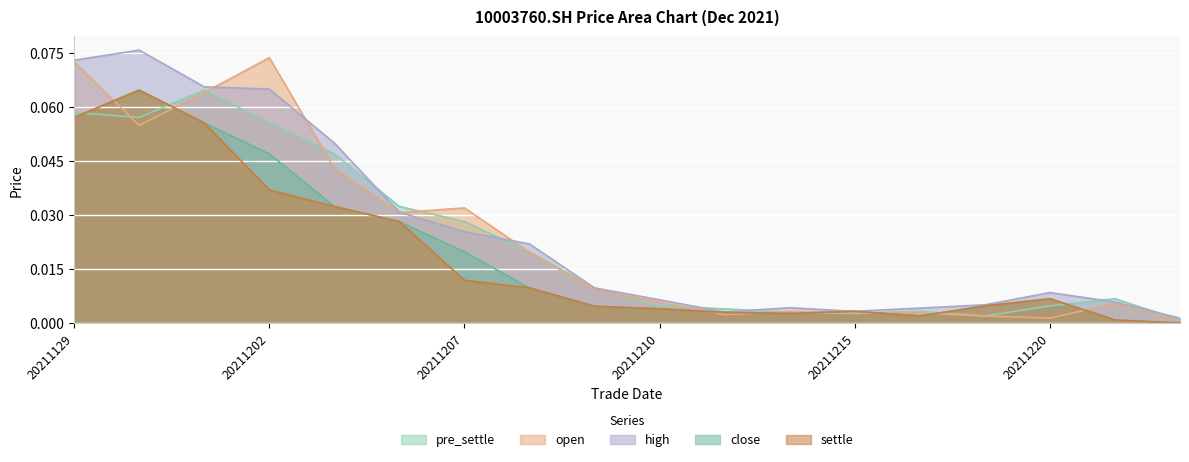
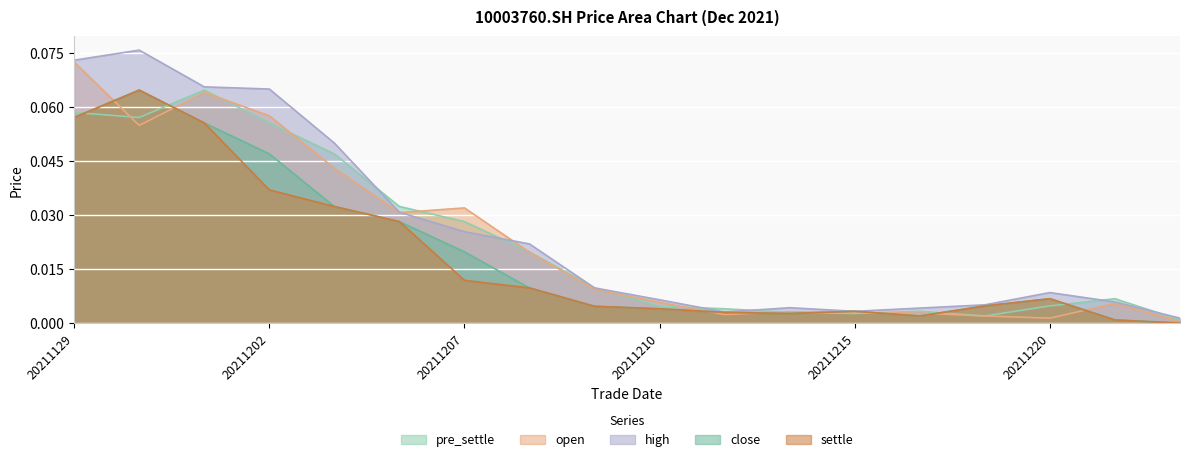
  {
    "open": {
-     "20211202": 0.074,
+     "20211202": 0.058,
      "20211207": 0.032,
      "20211220": 0.001
    },
    "settle": {
      "20211202": 0.037,
      "20211207": 0.012
    }
  }
